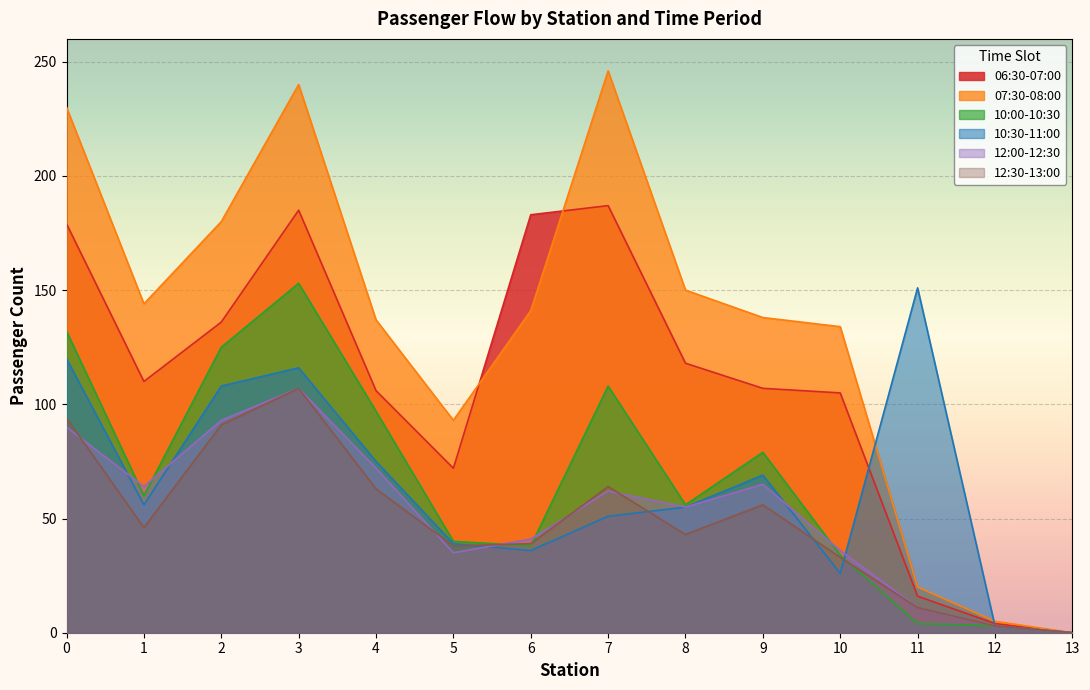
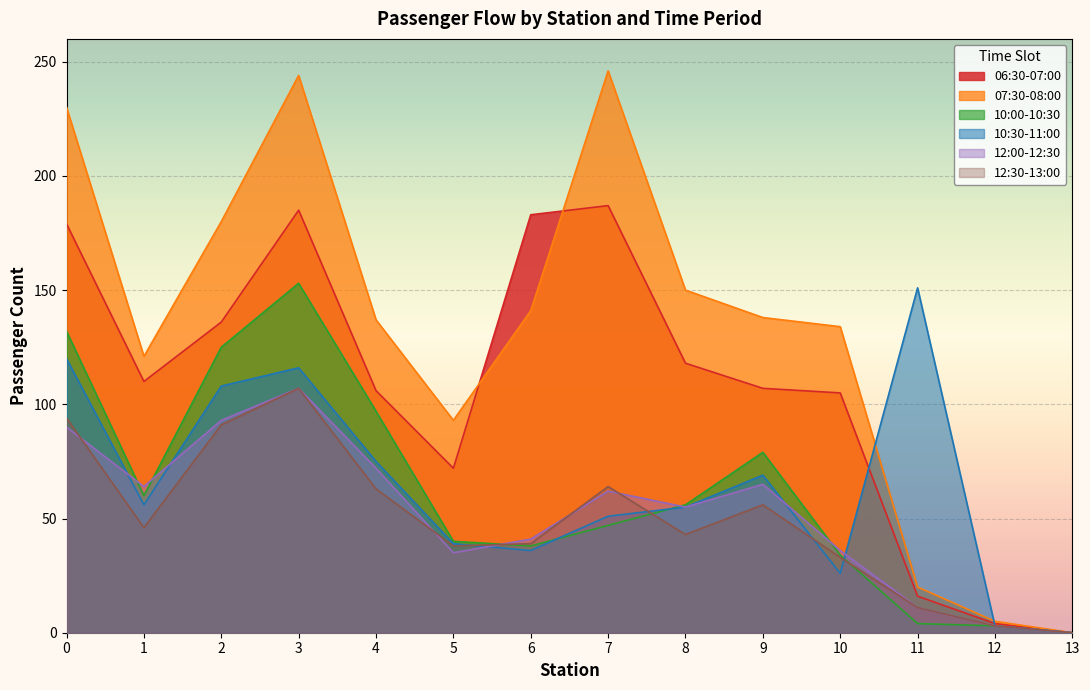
  {
    "06:30-07:00": {
      "0": 179,
      "1": 110,
      "2": 136,
      "3": 185,
      "4": 106,
      "5": 72,
      "6": 183,
      "7": 187,
      "8": 118,
      "9": 107,
      "10": 105,
      "11": 16
    },
    "07:30-08:00": {
      "0": 230,
-     "1": 144,
+     "1": 121,
      "2": 180,
-     "3": 240,
+     "3": 244,
      "4": 137,
      "5": 93,
      "6": 141,
      "7": 246,
      "8": 150,
      "9": 138,
      "10": 134,
      "11": 20
    },
    "10:00-10:30": {
      "0": 132,
      "1": 60,
      "2": 125,
      "3": 153,
      "4": 97,
-     "7": 108,
+     "7": 47,
      "9": 79,
      "11": 4
    },
    "10:30-11:00": {
      "0": 120,
      "1": 56,
      "2": 108,
      "3": 116,
      "4": 75,
      "6": 36,
      "7": 51,
      "9": 69,
      "10": 26,
      "11": 151
    }
  }
